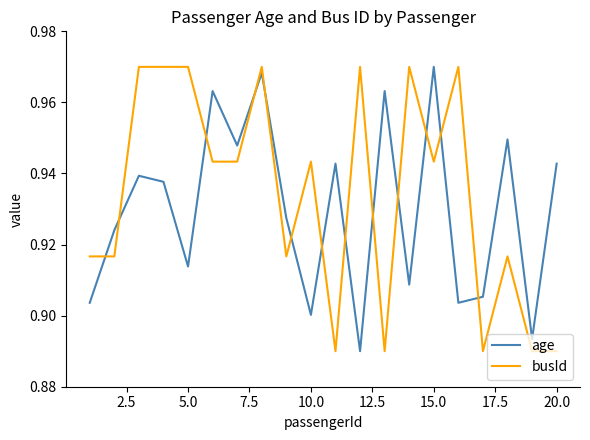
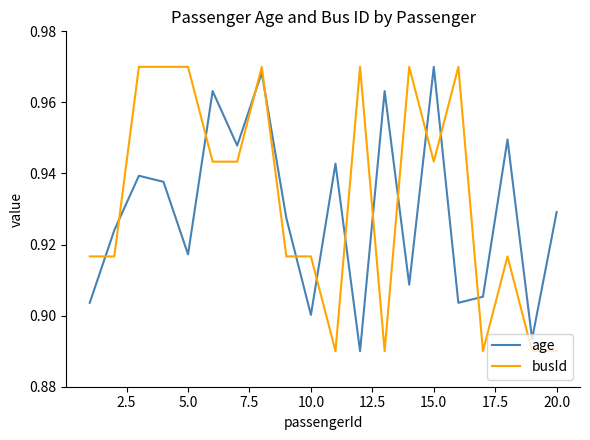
  {
    "age": {
-     "5.0": 0.914,
+     "5.0": 0.917,
      "10.0": 0.900,
      "15.0": 0.970,
-     "20.0": 0.943
+     "20.0": 0.929
    },
    "busId": {
      "5.0": 0.970,
-     "10.0": 0.943,
+     "10.0": 0.917,
      "15.0": 0.943
    }
  }
